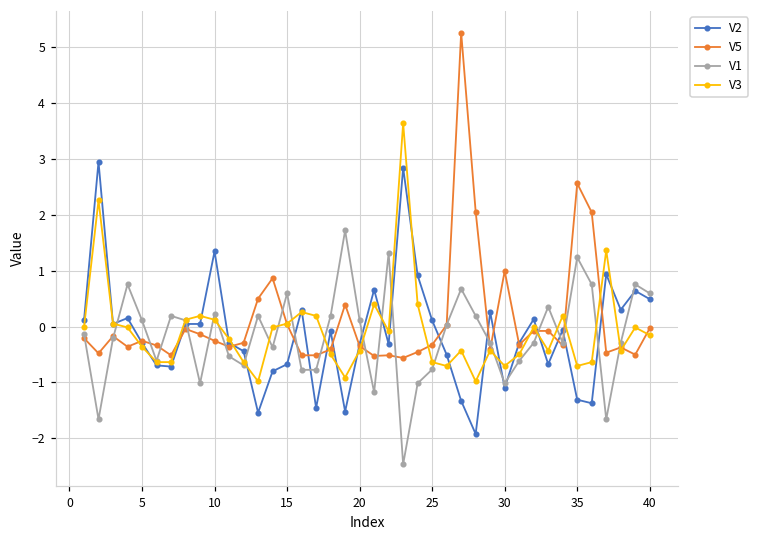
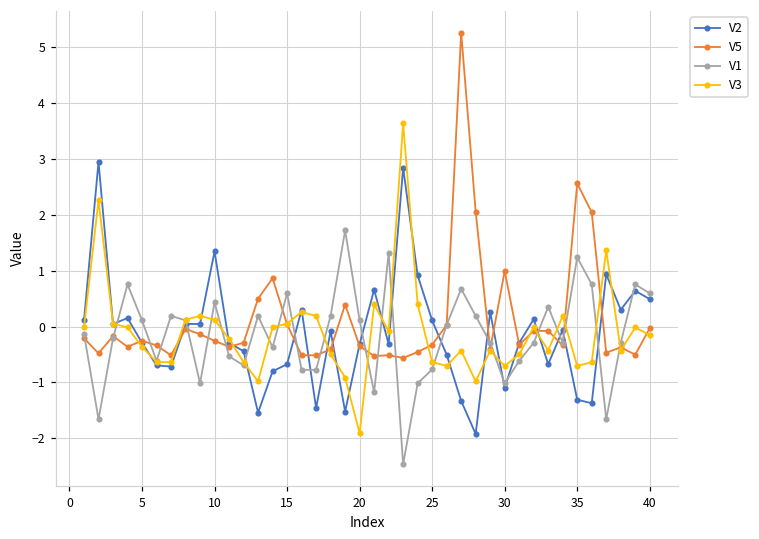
  {
    "V2": {
      "10": 1.3,
      "15": -0.7,
      "25": 0.1,
      "30": -1.1,
      "35": -1.3,
      "40": 0.5
    },
    "V5": {
      "10": -0.3,
      "25": -0.3,
      "30": 1.0,
      "35": 2.6,
      "40": 0.0
    },
    "V1": {
      "5": 0.1,
-     "10": 0.2,
+     "10": 0.4,
      "15": 0.6,
      "20": 0.1,
      "25": -0.8,
      "30": -1.0,
      "35": 1.2,
      "40": 0.6
    },
    "V3": {
      "5": -0.4,
      "10": 0.1,
-     "20": -0.4,
+     "20": -1.9,
      "25": -0.6,
      "30": -0.7,
      "35": -0.7,
      "40": -0.2
    }
  }
